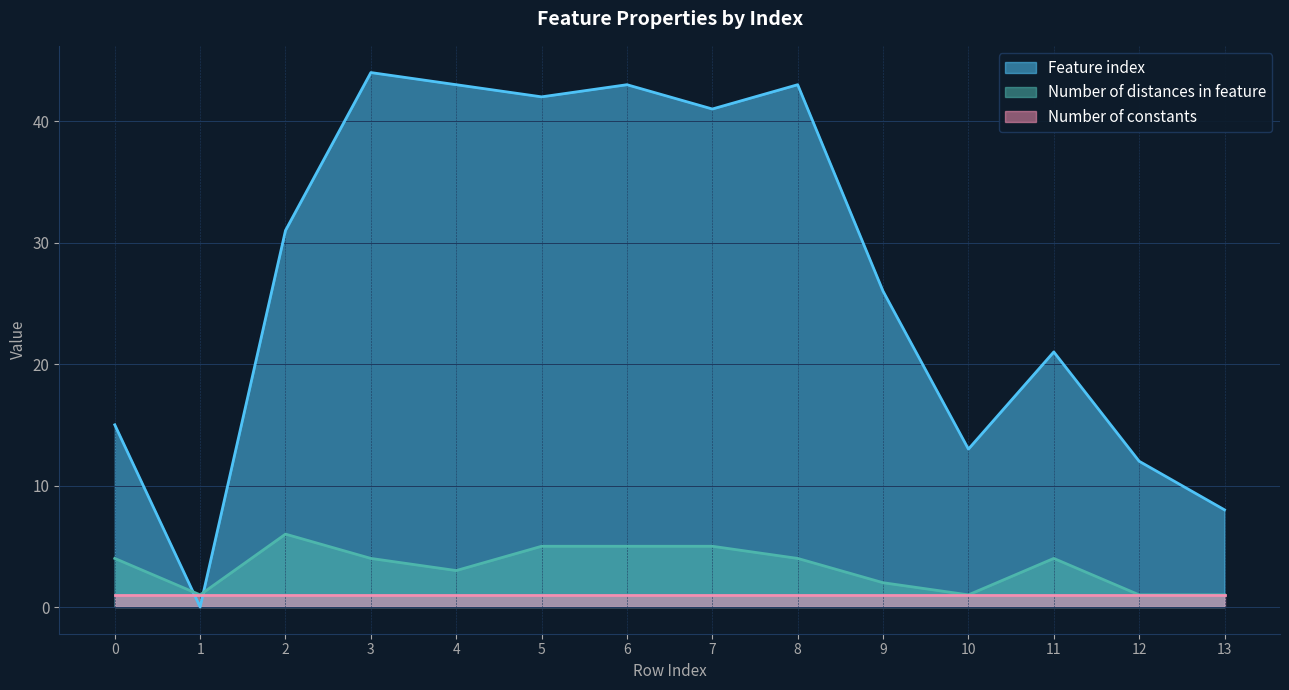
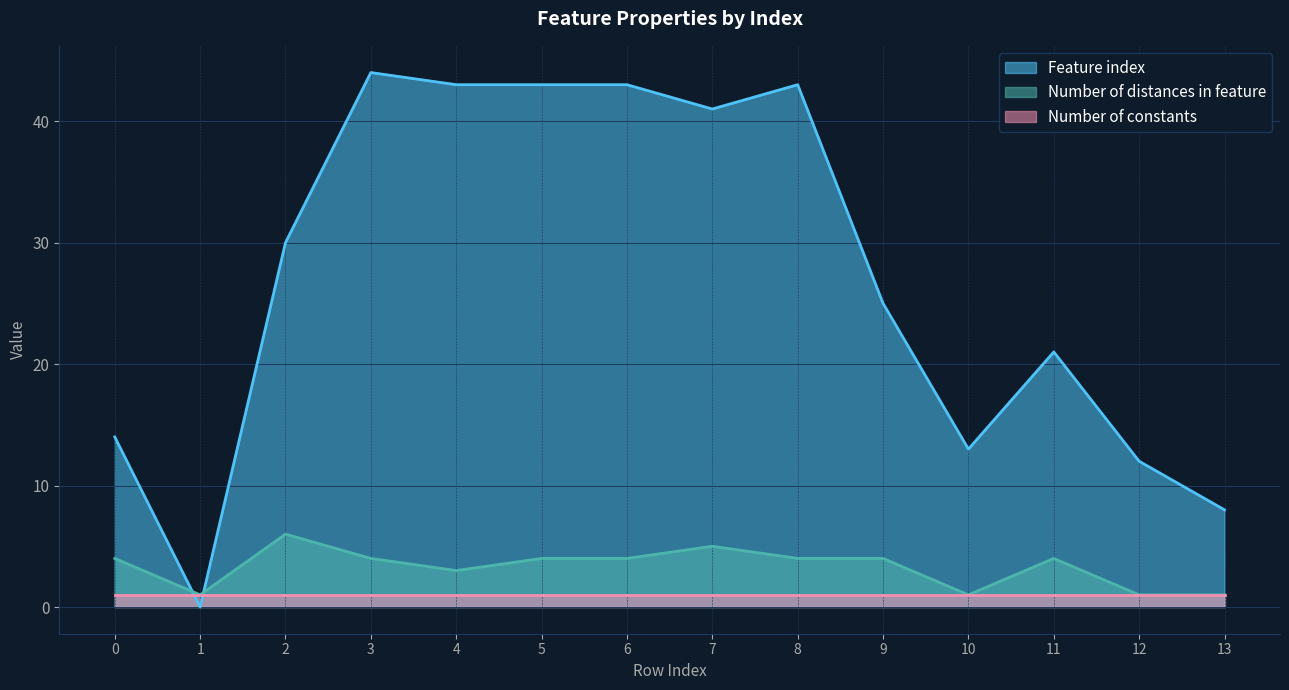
  {
    "Feature index": {
-     "0": 15,
+     "0": 14,
      "1": 0,
-     "2": 31,
+     "2": 30,
      "3": 44,
      "4": 43,
-     "5": 42,
+     "5": 43,
      "6": 43,
      "7": 41,
      "8": 43,
-     "9": 26,
+     "9": 25,
      "10": 13,
      "11": 21,
      "12": 12,
      "13": 8
    },
    "Number of distances in feature": {
      "0": 4,
      "2": 6,
      "3": 4,
      "4": 3,
-     "5": 5,
-     "6": 5,
+     "5": 4,
+     "6": 4,
      "7": 5,
      "8": 4,
-     "9": 2,
+     "9": 4,
      "11": 4
    },
    "Number of constants": {
      "0": 1,
      "2": 1,
      "3": 1,
      "4": 1,
      "5": 1,
      "6": 1,
      "7": 1,
      "8": 1,
      "9": 1,
      "11": 1
    }
  }
